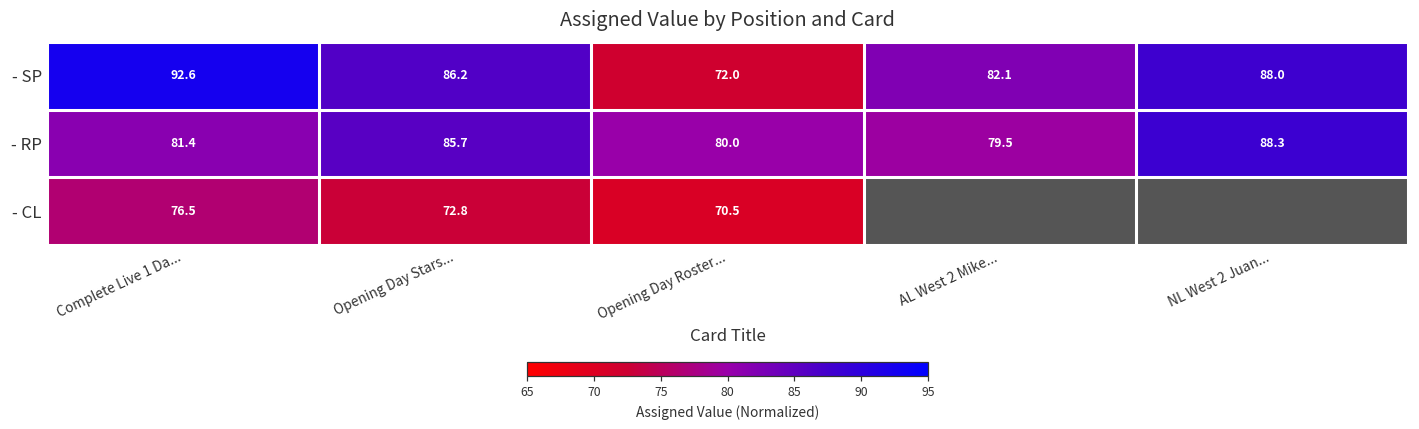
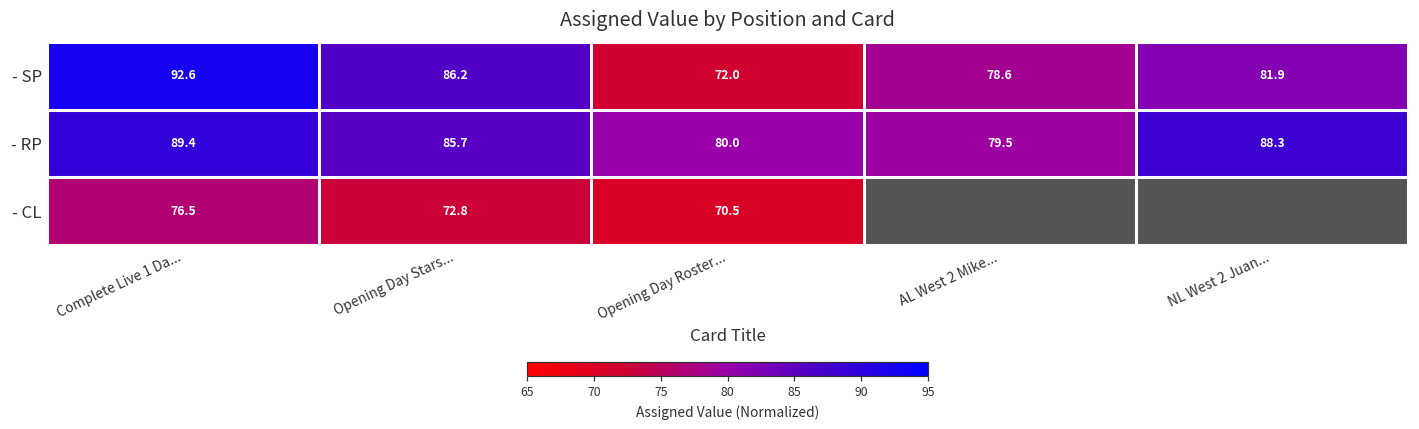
  {
    "- SP": {
      "Complete Live 1 Da...": 92.6,
      "Opening Day Stars...": 86.2,
      "Opening Day Roster...": 72.0,
-     "AL West 2 Mike...": 82.1,
-     "NL West 2 Juan...": 88.0
+     "AL West 2 Mike...": 78.6,
+     "NL West 2 Juan...": 81.9
    },
    "- RP": {
-     "Complete Live 1 Da...": 81.4,
+     "Complete Live 1 Da...": 89.4,
      "Opening Day Stars...": 85.7,
      "Opening Day Roster...": 80.0,
      "AL West 2 Mike...": 79.5,
      "NL West 2 Juan...": 88.3
    },
    "- CL": {
      "Complete Live 1 Da...": 76.5,
      "Opening Day Stars...": 72.8,
      "Opening Day Roster...": 70.5
    }
  }
